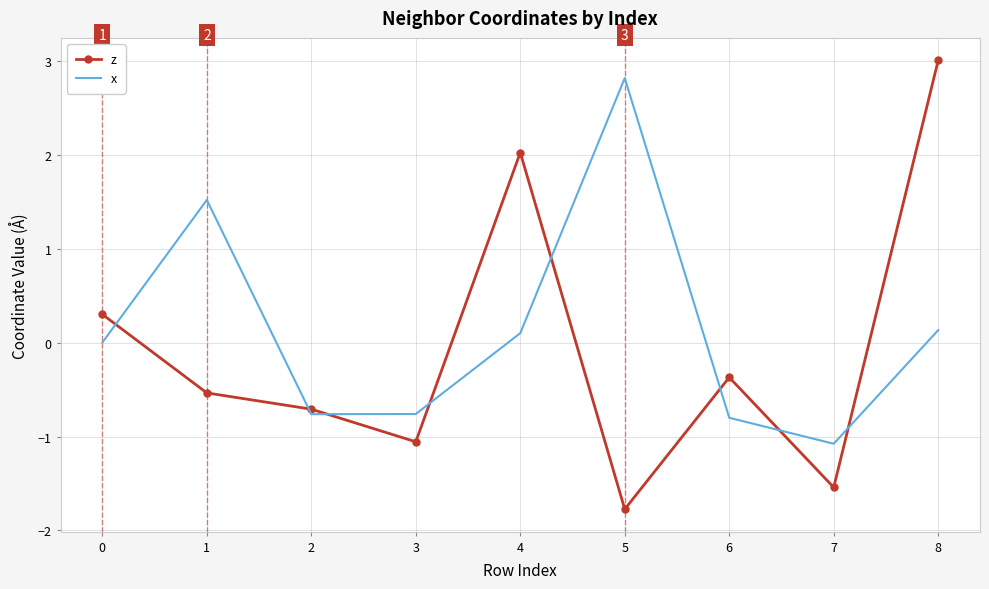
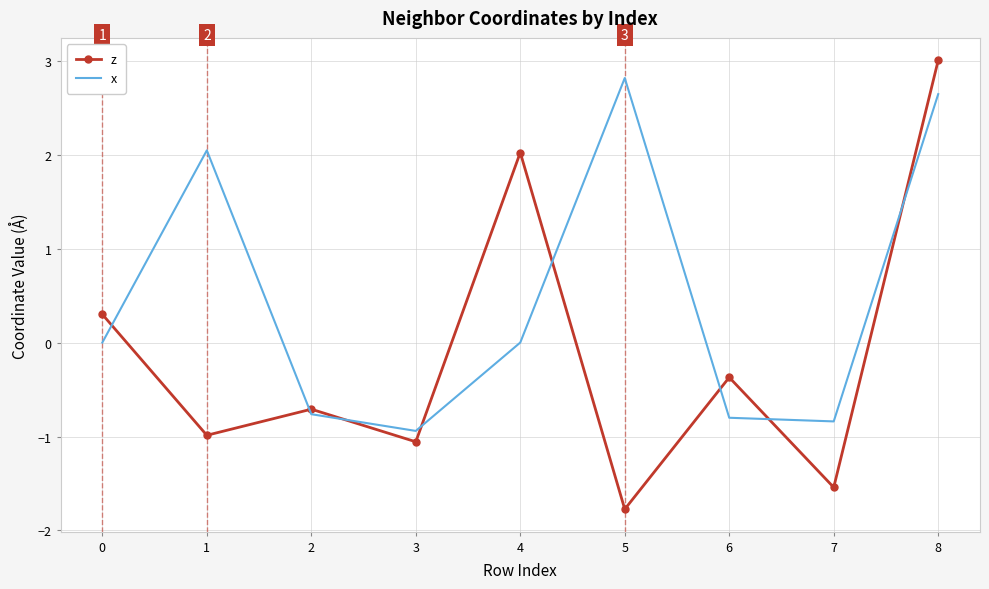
  {
    "z": {
      "0": 0.3,
-     "1": -0.5,
+     "1": -1.0,
      "2": -0.7,
      "3": -1.1,
      "4": 2.0,
      "5": -1.8,
      "6": -0.4,
      "7": -1.5,
      "8": 3.0
    },
    "x": {
      "0": 0.0,
-     "1": 1.5,
+     "1": 2.0,
      "2": -0.8,
-     "3": -0.8,
-     "4": 0.1,
+     "3": -0.9,
+     "4": 0.0,
      "5": 2.8,
      "6": -0.8,
-     "7": -1.1,
-     "8": 0.1
+     "7": -0.8,
+     "8": 2.6
    }
  }
